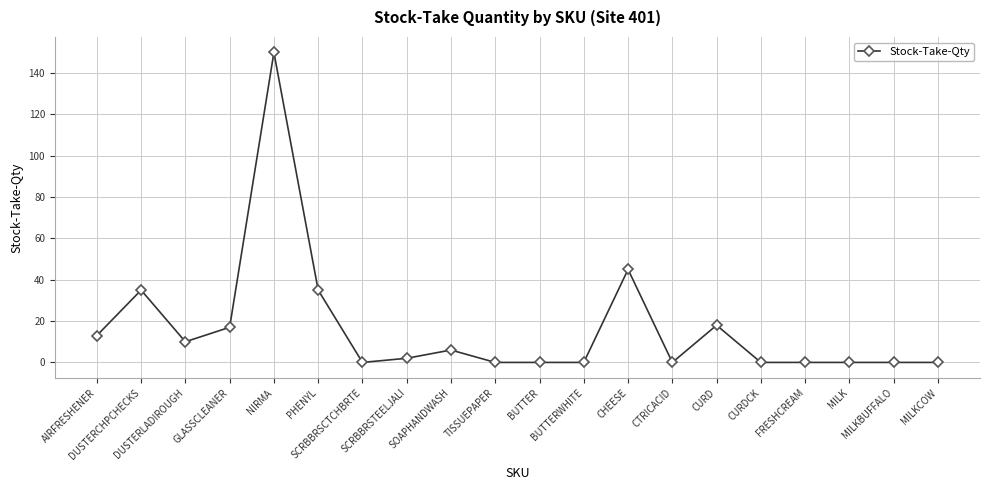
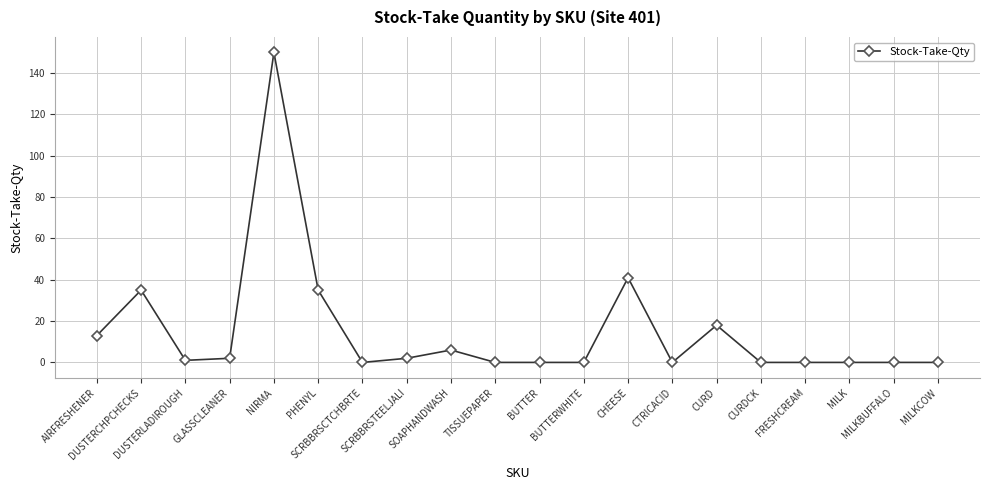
  {
    "AIRFRESHENER": 13,
    "DUSTERCHPCHECKS": 35,
-   "DUSTERLADIROUGH": 10,
-   "GLASSCLEANER": 17,
+   "DUSTERLADIROUGH": 1,
+   "GLASSCLEANER": 2,
    "NIRMA": 150,
    "PHENYL": 35,
    "SCRBBRSCTCHBRTE": 0,
    "SCRBBRSTEELJALI": 2,
    "SOAPHANDWASH": 6,
    "TISSUEPAPER": 0,
    "BUTTER": 0,
    "BUTTERWHITE": 0,
-   "CHEESE": 45,
+   "CHEESE": 41,
    "CTRICACID": 0,
    "CURD": 18,
    "CURDCK": 0,
    "FRESHCREAM": 0,
    "MILK": 0,
    "MILKBUFFALO": 0,
    "MILKCOW": 0
  }
